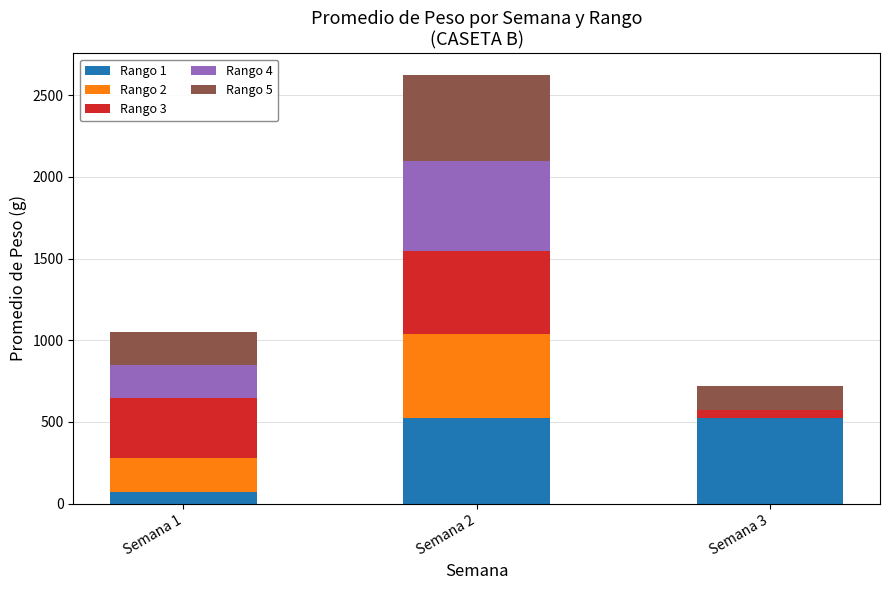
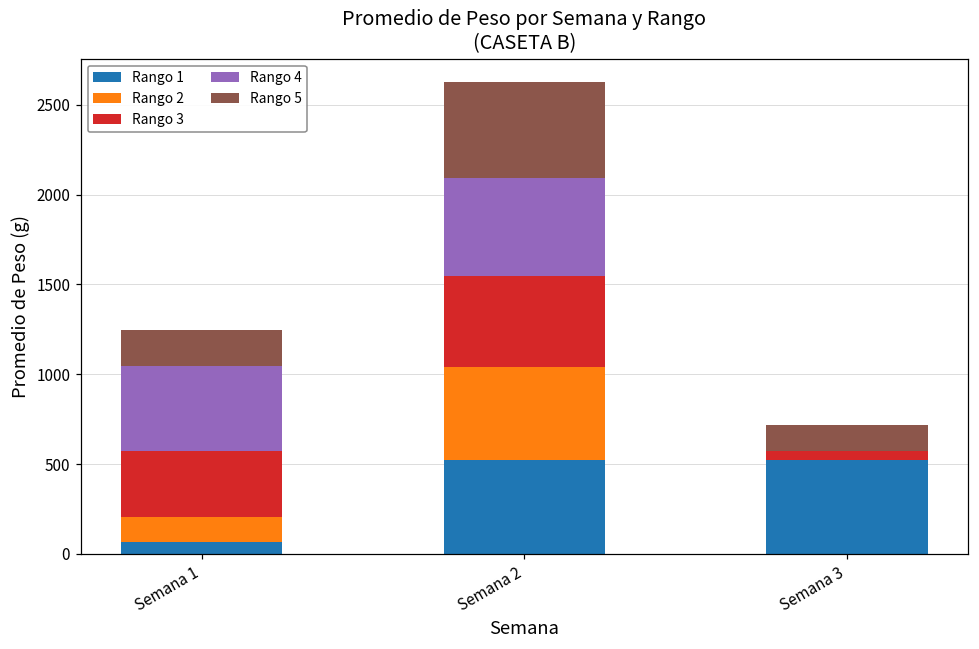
  {
    "Rango 1": {
      "Semana 1": 70,
      "Semana 2": 520,
      "Semana 3": 530
    },
    "Rango 2": {
-     "Semana 1": 210,
+     "Semana 1": 140,
      "Semana 2": 520,
      "Semana 3": 0
    },
    "Rango 3": {
      "Semana 1": 370,
      "Semana 2": 510,
      "Semana 3": 50
    },
    "Rango 4": {
-     "Semana 1": 200,
+     "Semana 1": 470,
      "Semana 2": 550,
      "Semana 3": 0
    },
    "Rango 5": {
      "Semana 1": 200,
      "Semana 2": 530,
      "Semana 3": 140
    }
  }
